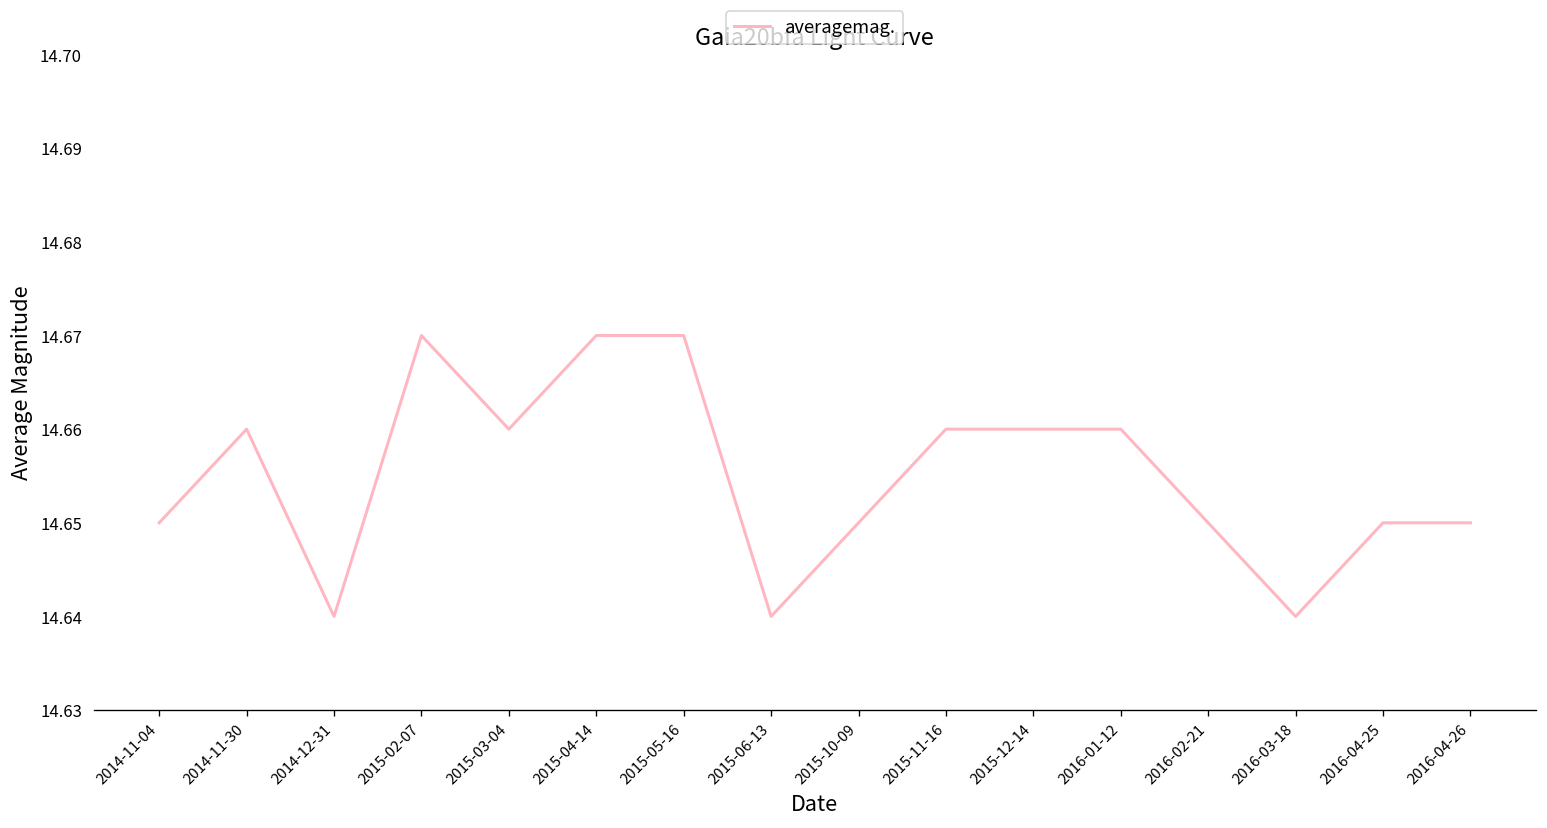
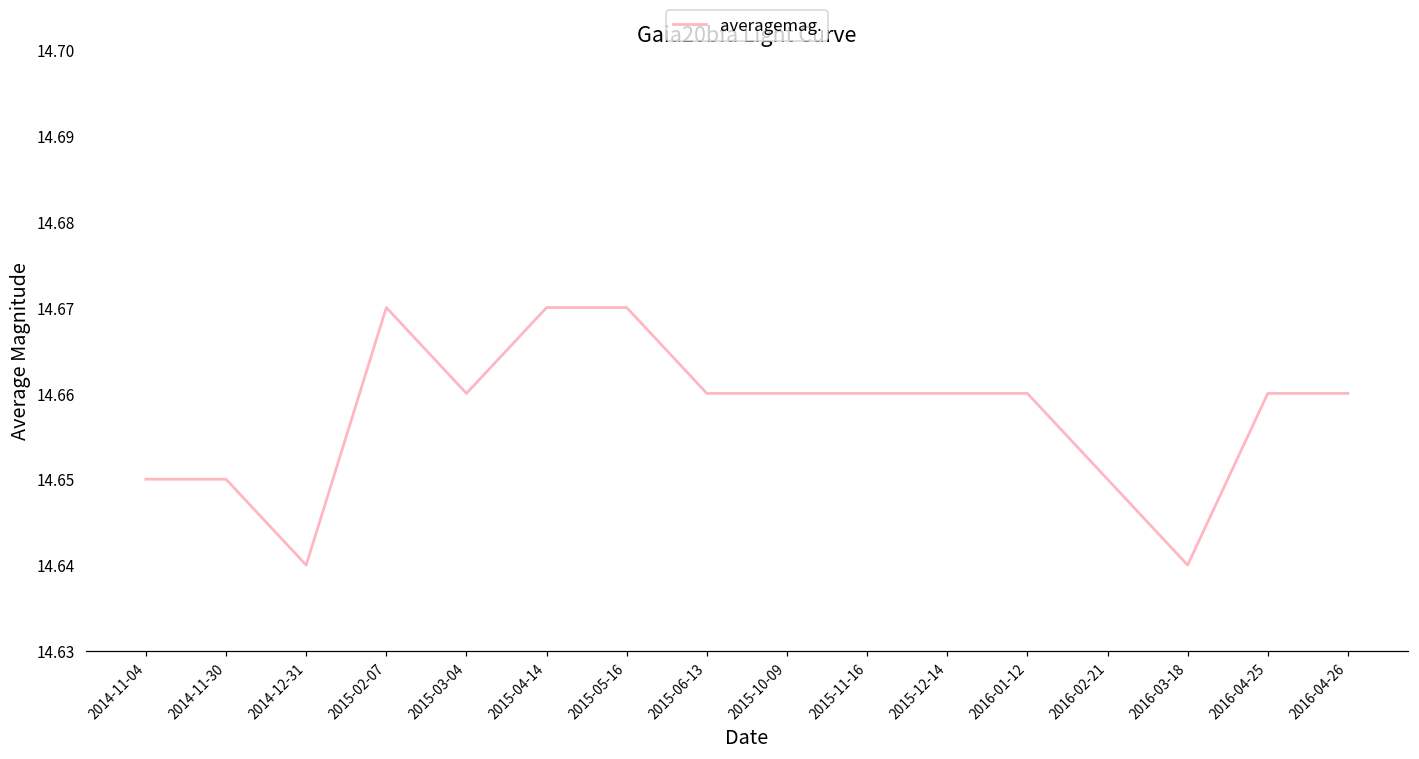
  {
    "2014-11-04": 14.65,
-   "2014-11-30": 14.66,
+   "2014-11-30": 14.65,
    "2014-12-31": 14.64,
    "2015-02-07": 14.67,
    "2015-03-04": 14.66,
    "2015-04-14": 14.67,
    "2015-05-16": 14.67,
-   "2015-06-13": 14.64,
-   "2015-10-09": 14.65,
+   "2015-06-13": 14.66,
+   "2015-10-09": 14.66,
    "2015-11-16": 14.66,
    "2015-12-14": 14.66,
    "2016-01-12": 14.66,
    "2016-02-21": 14.65,
    "2016-03-18": 14.64,
-   "2016-04-25": 14.65,
-   "2016-04-26": 14.65
+   "2016-04-25": 14.66,
+   "2016-04-26": 14.66
  }
